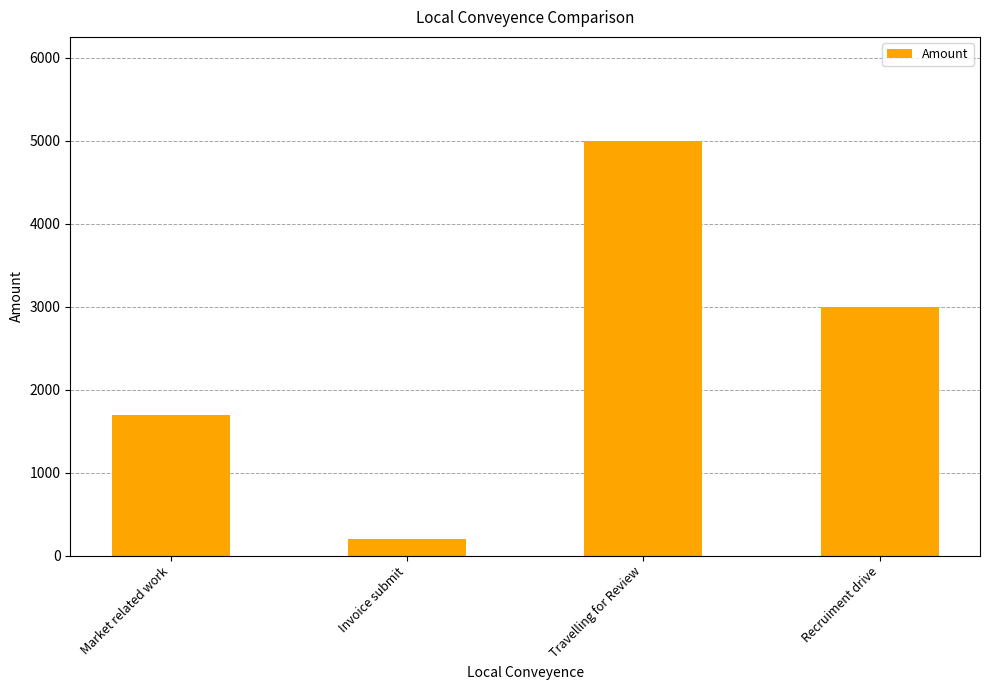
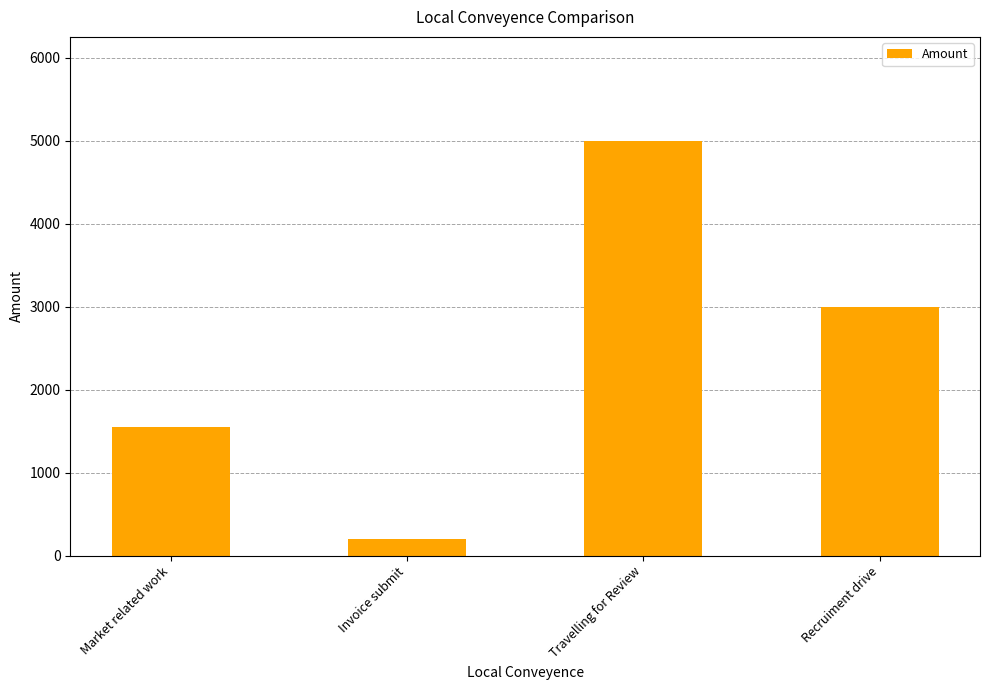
  {
-   "Market related work": 1700,
+   "Market related work": 1600,
    "Invoice submit": 200,
    "Travelling for Review": 5000,
    "Recruiment drive": 3000
  }
